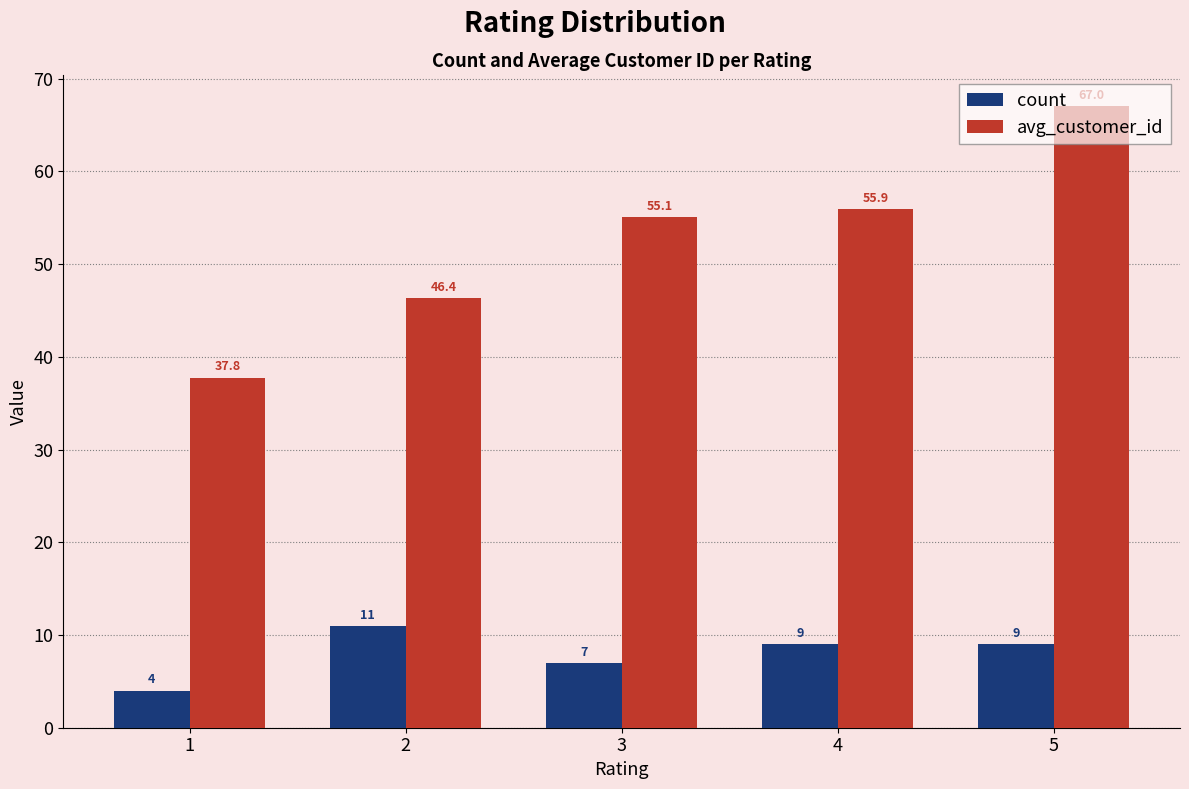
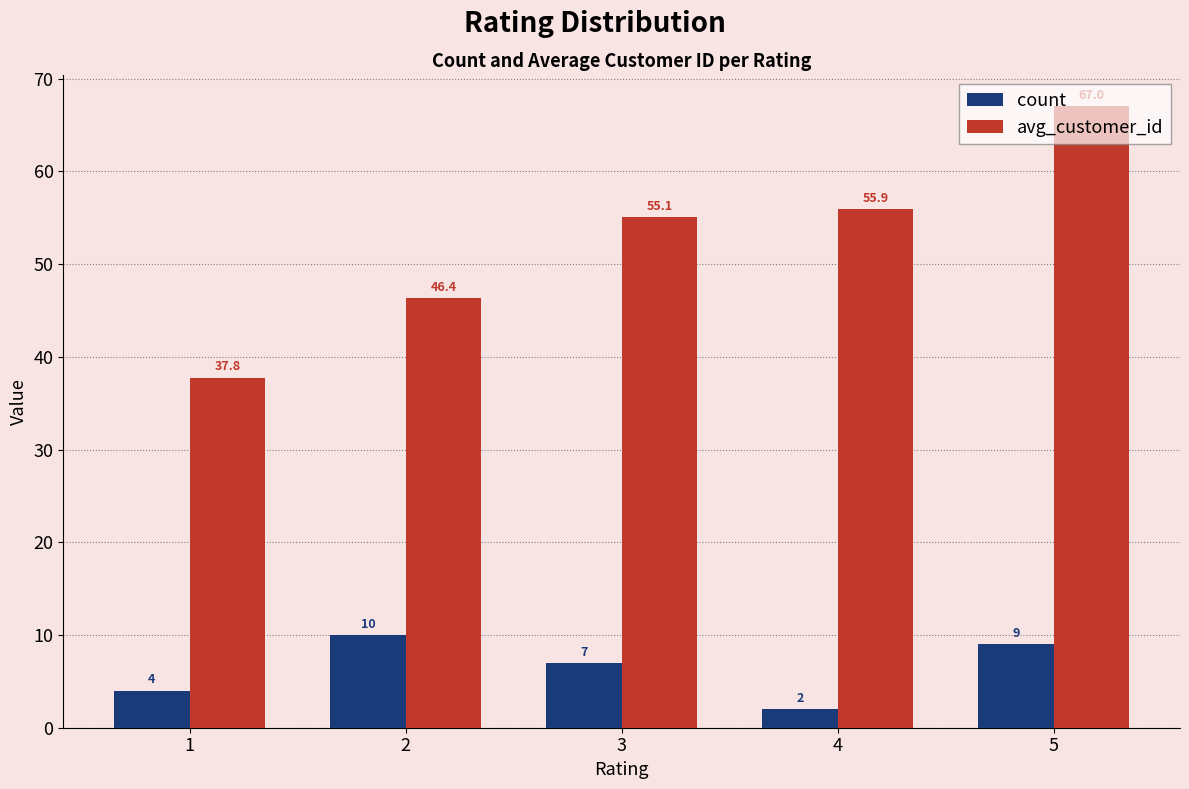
  {
    "count": {
      "1": 4,
-     "2": 11,
+     "2": 10,
      "3": 7,
-     "4": 9,
+     "4": 2,
      "5": 9
    },
    "avg_customer_id": {
      "1": 37.8,
      "2": 46.4,
      "3": 55.1,
      "4": 55.9
    }
  }
